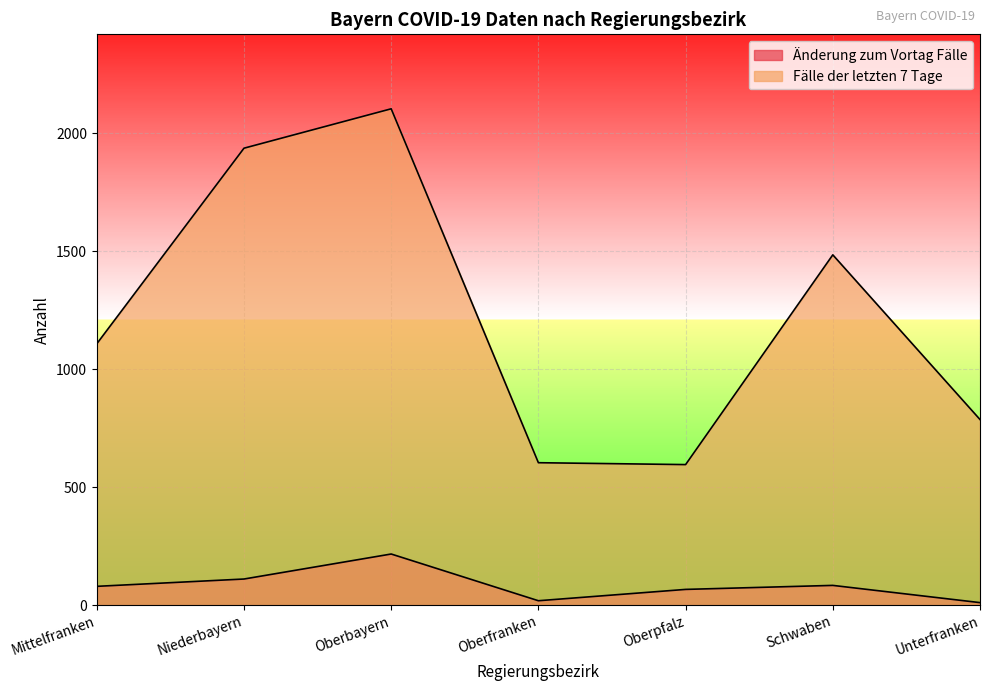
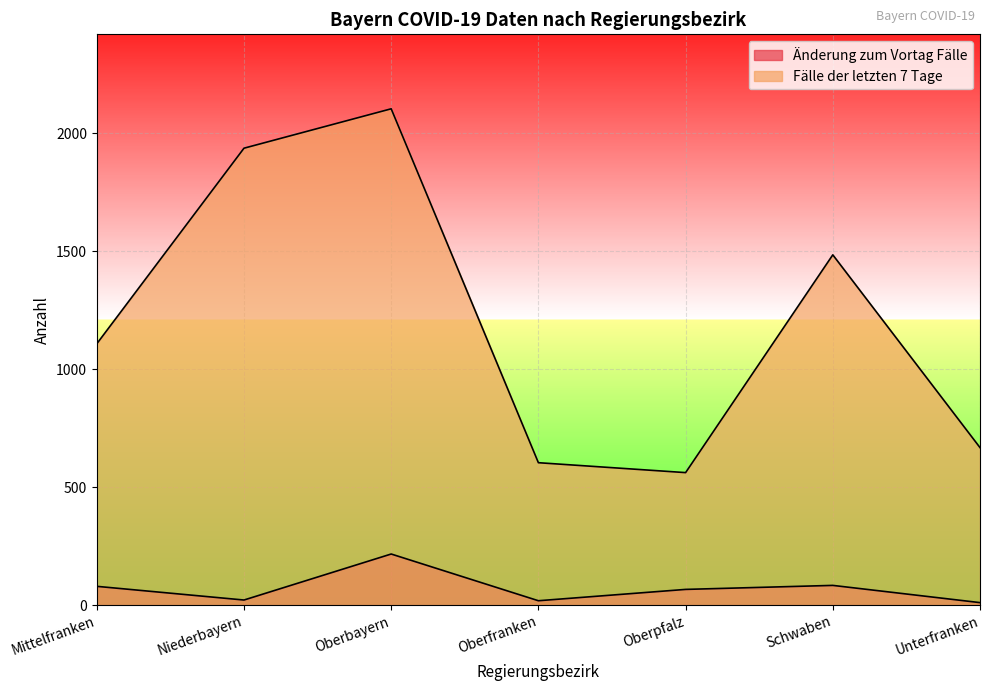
  {
    "Änderung zum Vortag Fälle": {
      "Mittelfranken": 80,
-     "Niederbayern": 110,
+     "Niederbayern": 20,
      "Oberbayern": 220,
      "Oberfranken": 20,
      "Oberpfalz": 70,
      "Schwaben": 80,
      "Unterfranken": 10
    },
    "Fälle der letzten 7 Tage": {
      "Mittelfranken": 1110,
      "Niederbayern": 1940,
      "Oberbayern": 2100,
      "Oberfranken": 600,
-     "Oberpfalz": 600,
+     "Oberpfalz": 560,
      "Schwaben": 1490,
-     "Unterfranken": 790
+     "Unterfranken": 670
    }
  }
